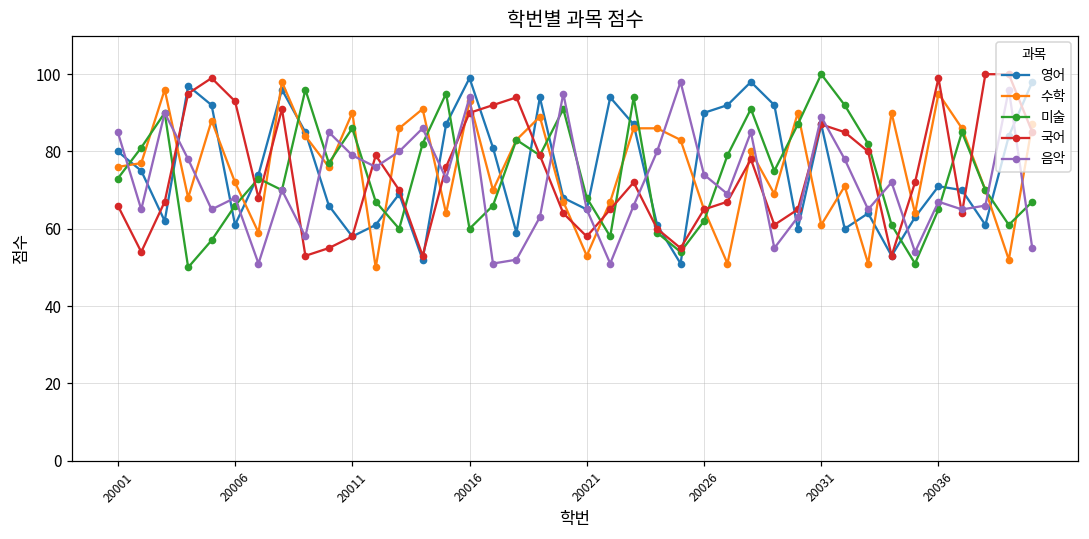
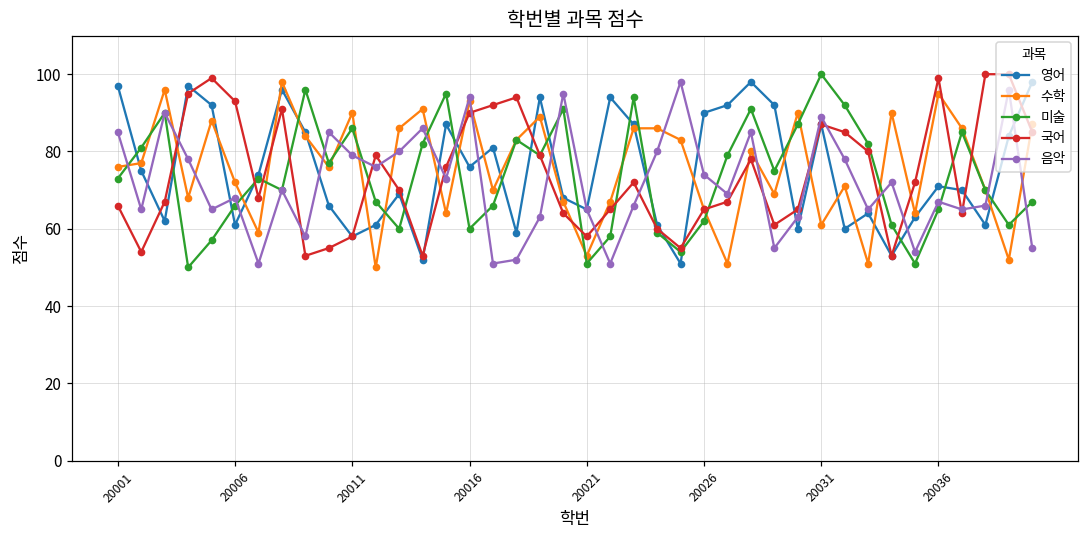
  {
    "영어": {
-     "20001": 80,
+     "20001": 97,
      "20006": 61,
-     "20016": 99,
+     "20016": 76,
      "20026": 90,
      "20036": 71
    },
    "수학": {
      "20001": 76,
      "20006": 72,
      "20011": 90,
      "20016": 93,
      "20021": 53,
      "20031": 61,
      "20036": 95
    },
    "미술": {
      "20001": 73,
      "20006": 66,
      "20011": 86,
      "20016": 60,
-     "20021": 68,
+     "20021": 51,
      "20026": 62,
      "20031": 100,
      "20036": 65
    },
    "국어": {
      "20001": 66,
      "20006": 93,
      "20016": 90,
      "20021": 58,
      "20036": 99
    },
    "음악": {
      "20001": 85,
      "20006": 68,
      "20011": 79,
      "20016": 94,
      "20026": 74,
      "20031": 89,
      "20036": 67
    }
  }
